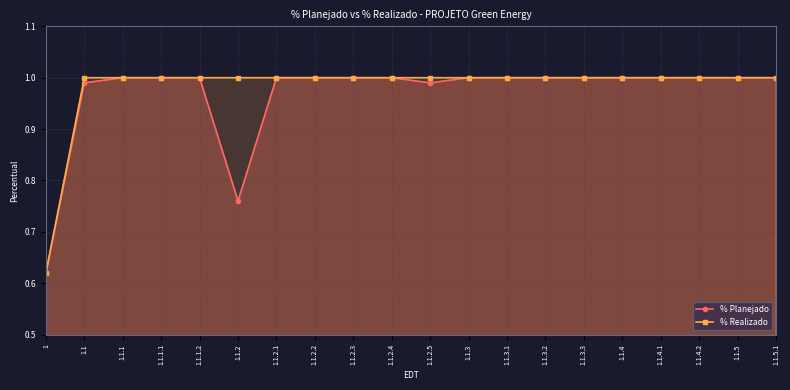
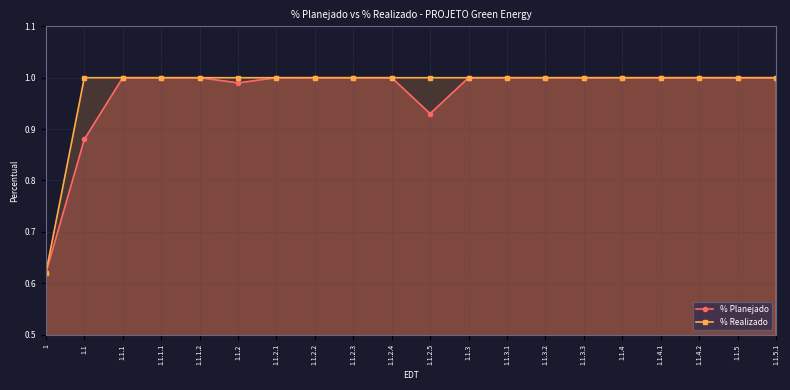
  {
    "% Planejado": {
-     "1.1": 0.99,
-     "1.1.2": 0.76,
-     "1.1.2.5": 0.99
+     "1.1": 0.88,
+     "1.1.2": 0.99,
+     "1.1.2.5": 0.93
    },
    "% Realizado": {
      "1.1": 1.00,
      "1.1.2": 1.00,
      "1.1.2.5": 1.00
    }
  }
